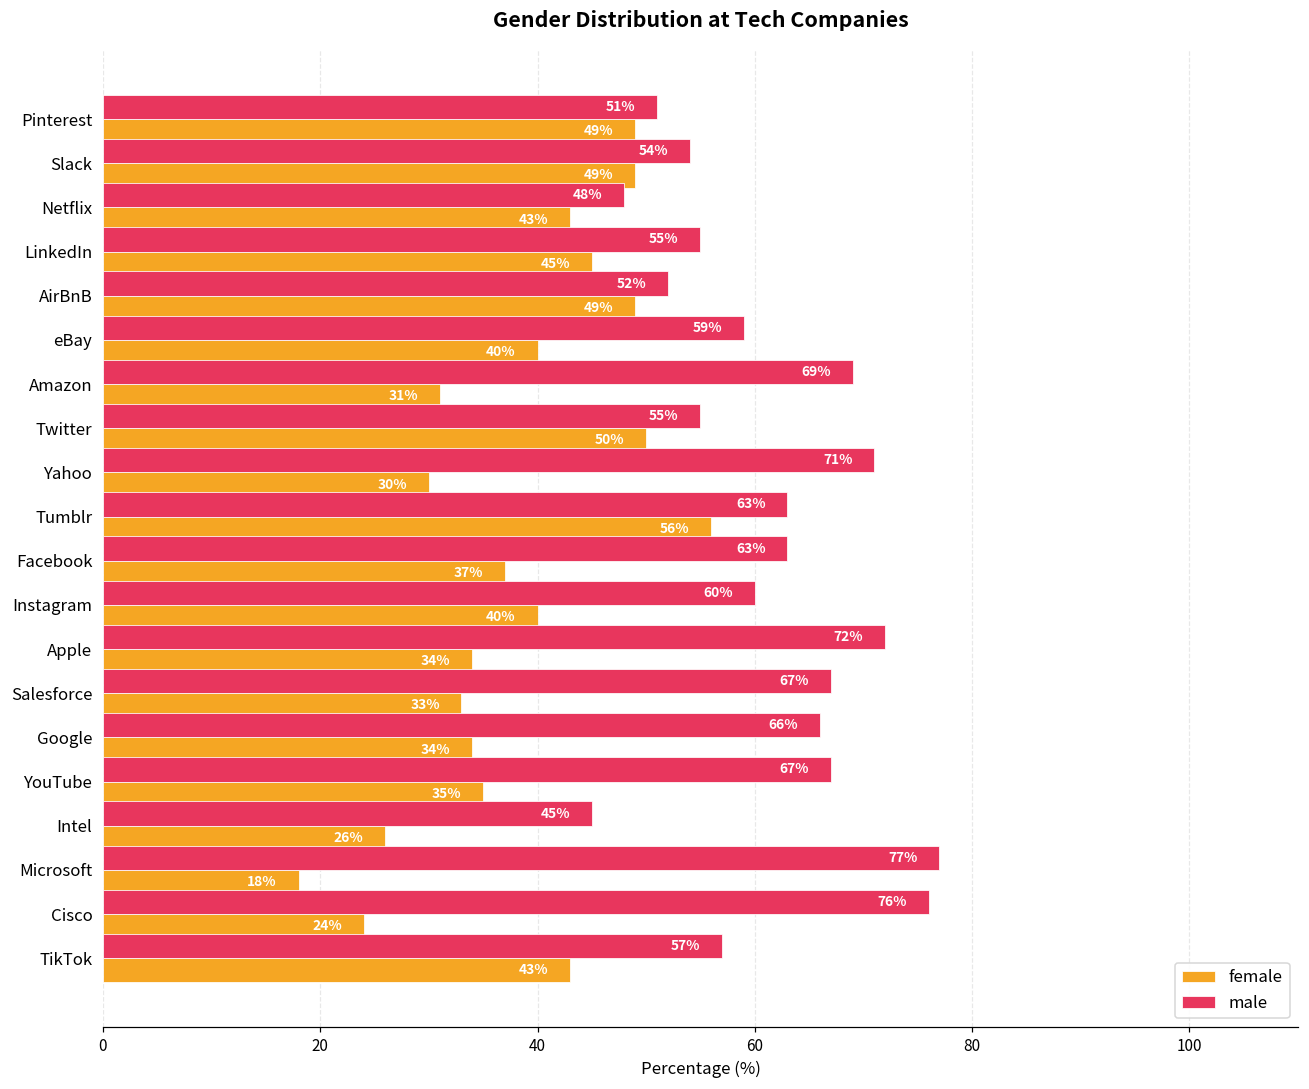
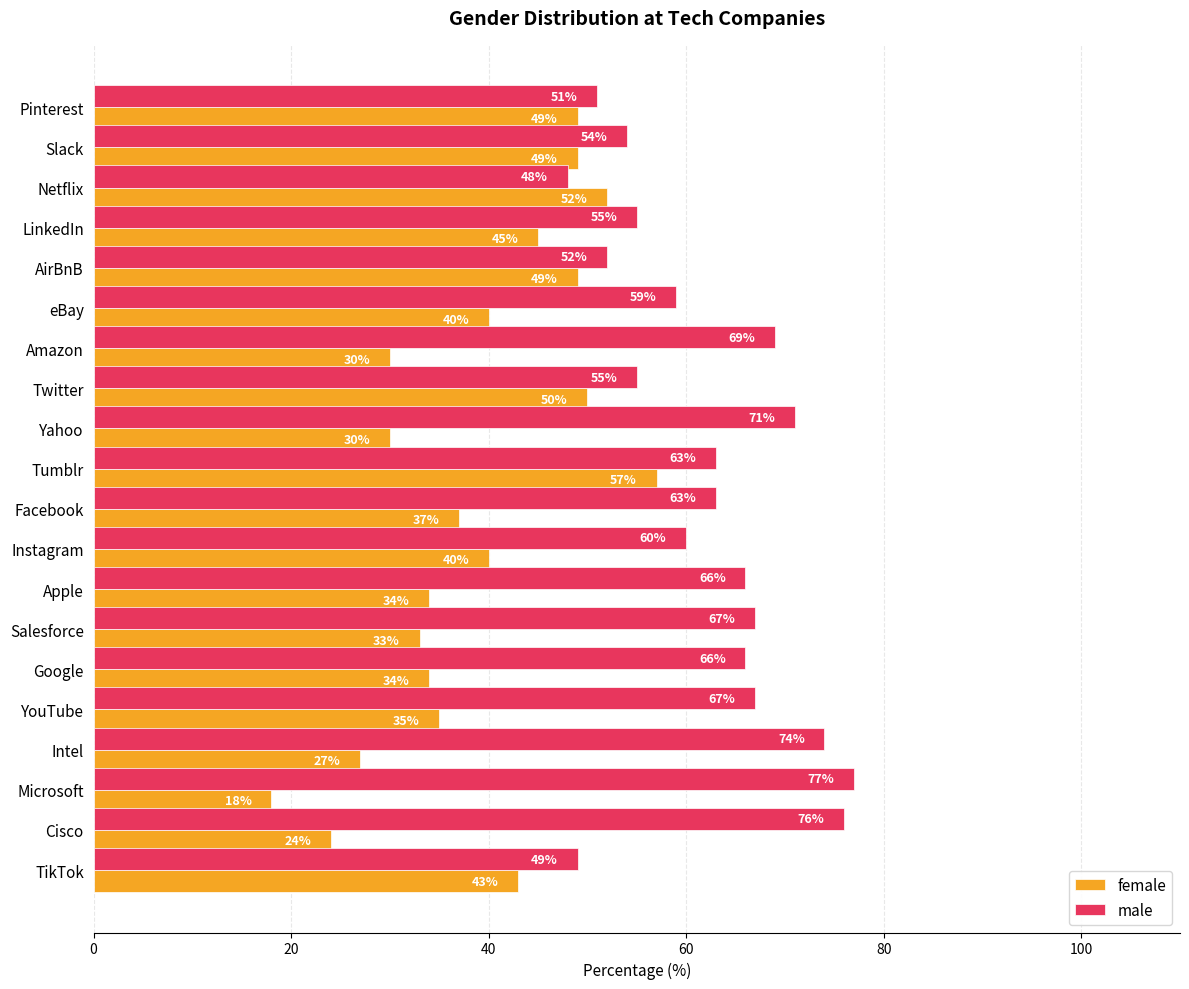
  {
    "female": {
      "Pinterest": "49%",
      "Slack": "49%",
-     "Netflix": "43%",
+     "Netflix": "52%",
      "LinkedIn": "45%",
      "AirBnB": "49%",
      "eBay": "40%",
-     "Amazon": "31%",
+     "Amazon": "30%",
      "Twitter": "50%",
      "Yahoo": "30%",
-     "Tumblr": "56%",
+     "Tumblr": "57%",
      "Facebook": "37%",
      "Instagram": "40%",
      "Apple": "34%",
      "Salesforce": "33%",
      "Google": "34%",
      "YouTube": "35%",
-     "Intel": "26%",
+     "Intel": "27%",
      "Microsoft": "18%",
      "Cisco": "24%",
      "TikTok": "43%"
    },
    "male": {
      "Pinterest": "51%",
      "Slack": "54%",
      "Netflix": "48%",
      "LinkedIn": "55%",
      "AirBnB": "52%",
      "eBay": "59%",
      "Amazon": "69%",
      "Twitter": "55%",
      "Yahoo": "71%",
      "Tumblr": "63%",
      "Facebook": "63%",
      "Instagram": "60%",
-     "Apple": "72%",
+     "Apple": "66%",
      "Salesforce": "67%",
      "Google": "66%",
      "YouTube": "67%",
-     "Intel": "45%",
+     "Intel": "74%",
      "Microsoft": "77%",
      "Cisco": "76%",
-     "TikTok": "57%"
+     "TikTok": "49%"
    }
  }
